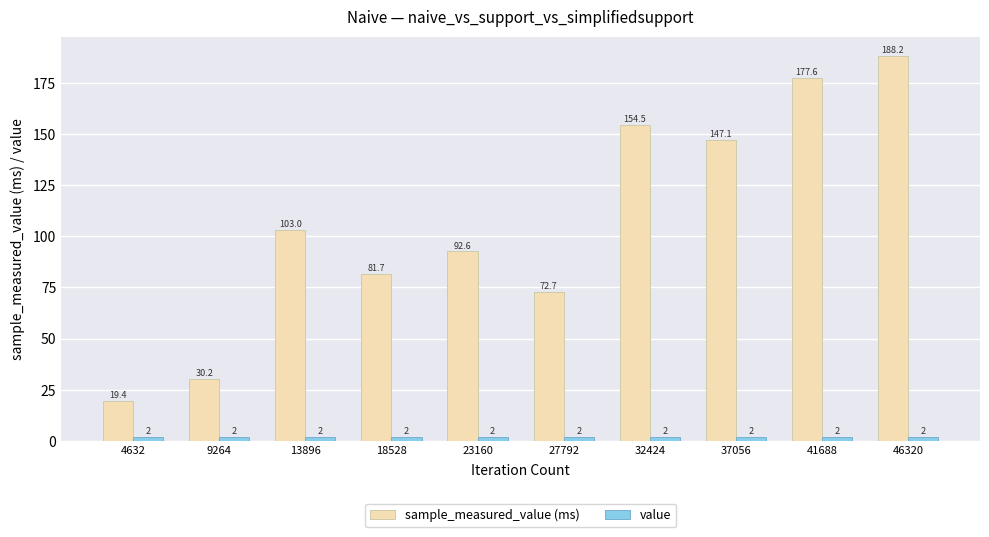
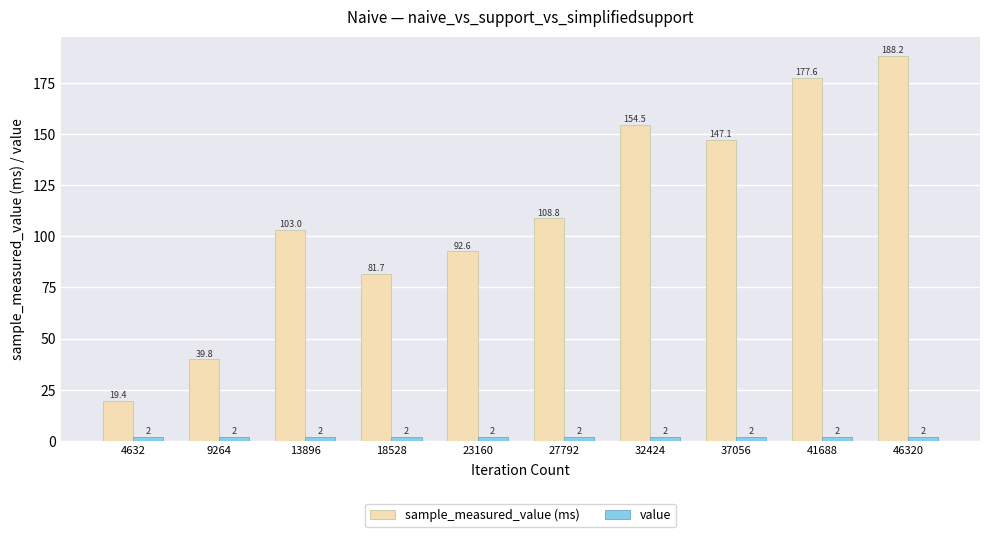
  {
    "sample_measured_value (ms)": {
      "4632": 19.4,
-     "9264": 30.2,
+     "9264": 39.8,
      "13896": 103.0,
      "18528": 81.7,
      "23160": 92.6,
-     "27792": 72.7,
+     "27792": 108.8,
      "32424": 154.5,
      "37056": 147.1,
      "41688": 177.6,
      "46320": 188.2
    },
    "value": {
      "4632": 2,
      "9264": 2,
      "13896": 2,
      "18528": 2,
      "23160": 2,
      "27792": 2,
      "32424": 2,
      "37056": 2,
      "41688": 2,
      "46320": 2
    }
  }
